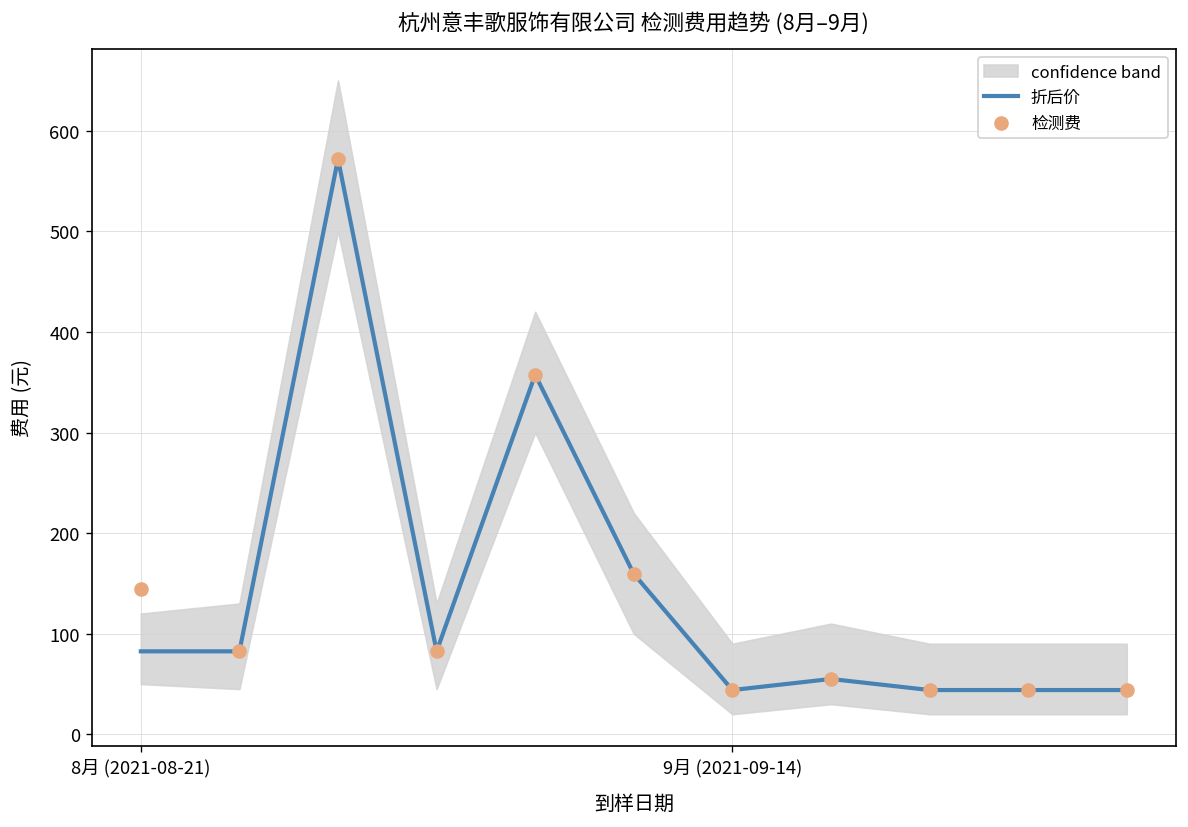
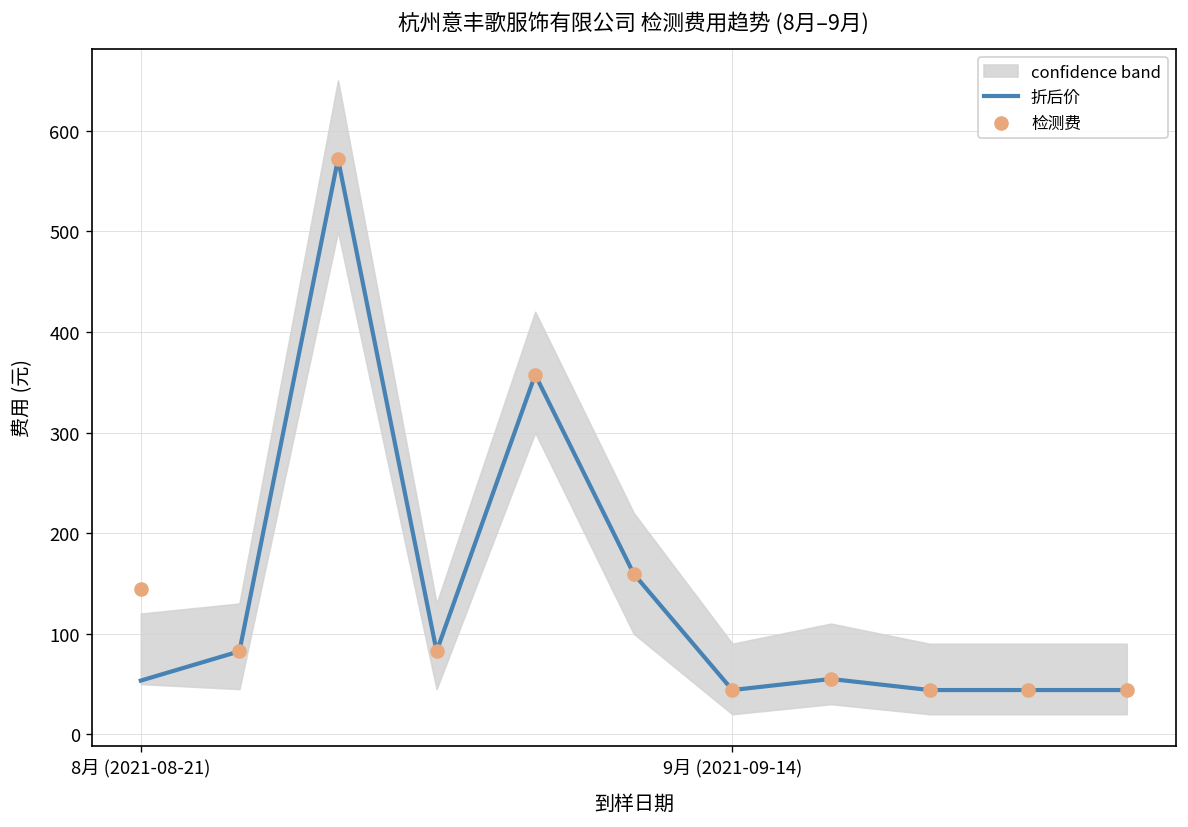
  {
    "折后价": {
-     "8月 (2021-08-21)": 80
+     "8月 (2021-08-21)": 50
    }
  }
